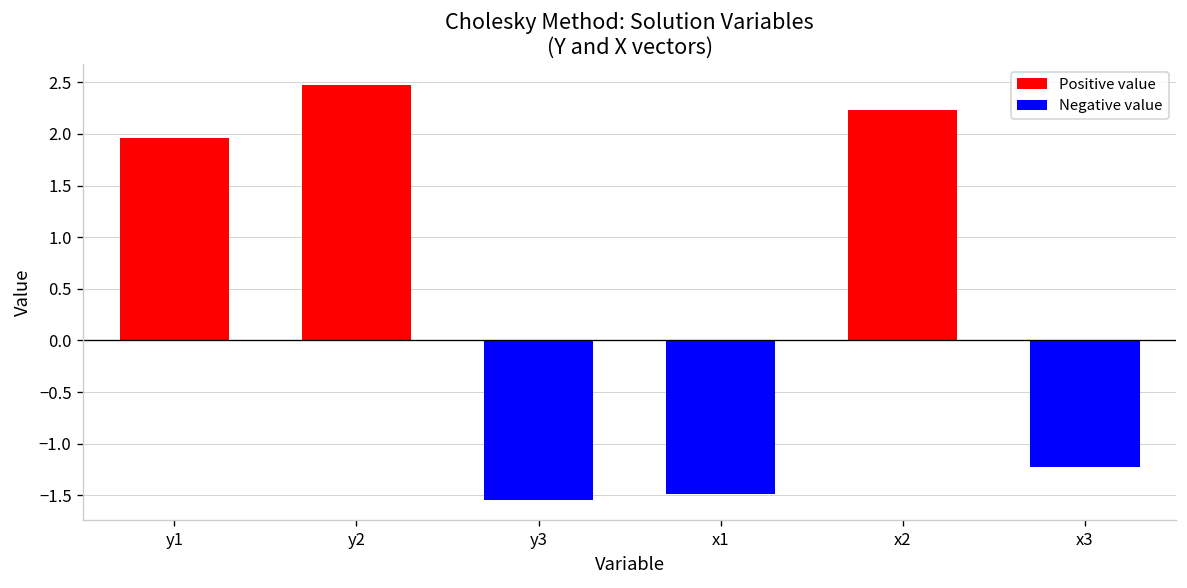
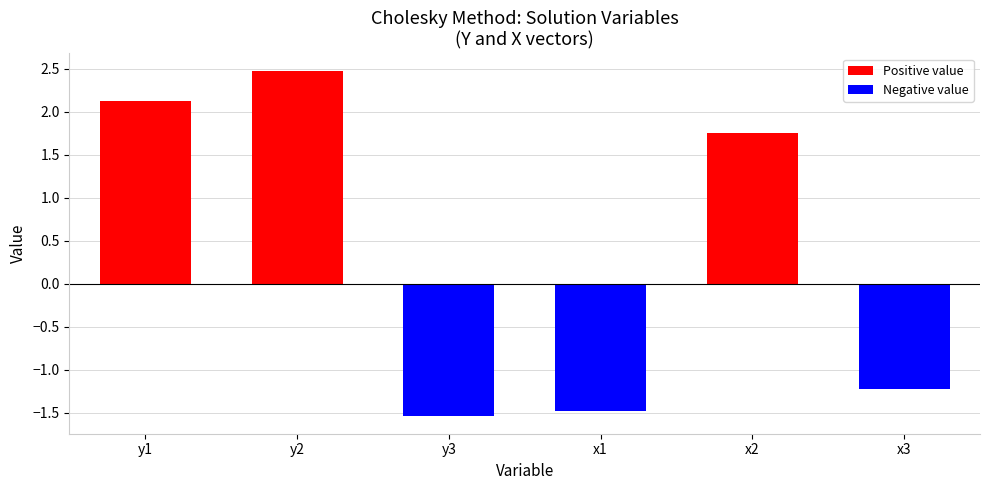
  {
-   "y1": 2.0,
+   "y1": 2.1,
    "y2": 2.5,
    "y3": -1.5,
    "x1": -1.5,
-   "x2": 2.2,
+   "x2": 1.7,
    "x3": -1.2
  }
